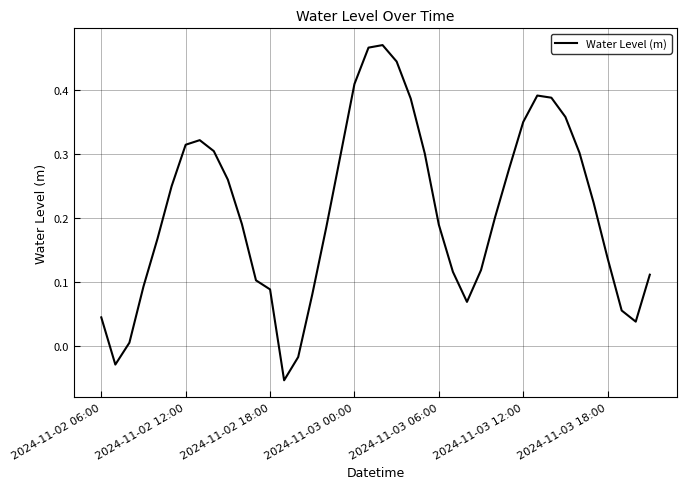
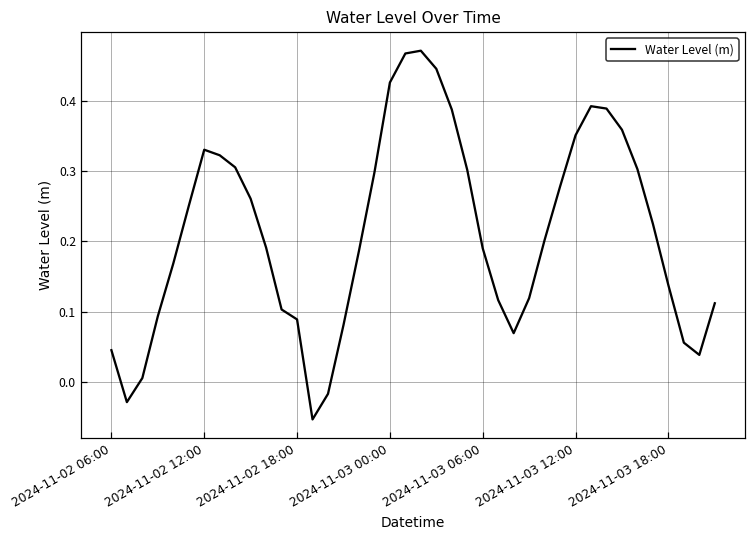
  {
    "2024-11-02 06:00": 0.04,
-   "2024-11-02 12:00": 0.32,
+   "2024-11-02 12:00": 0.33,
    "2024-11-02 18:00": 0.09,
-   "2024-11-03 00:00": 0.41,
+   "2024-11-03 00:00": 0.43,
    "2024-11-03 06:00": 0.19,
    "2024-11-03 12:00": 0.35,
    "2024-11-03 18:00": 0.14
  }
